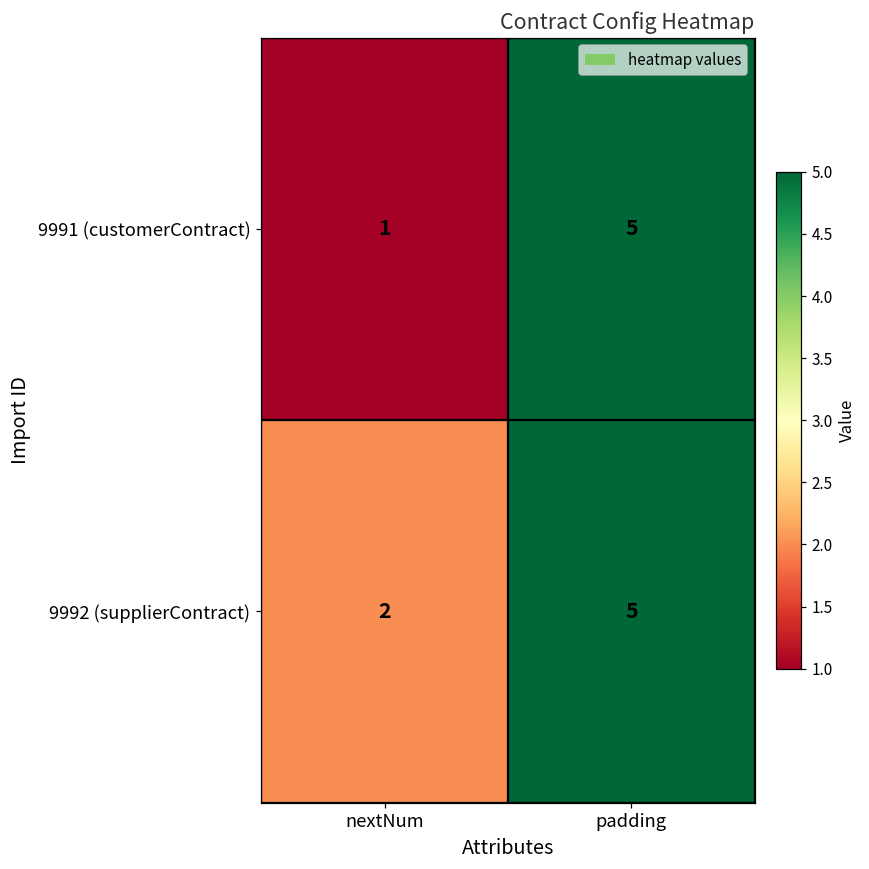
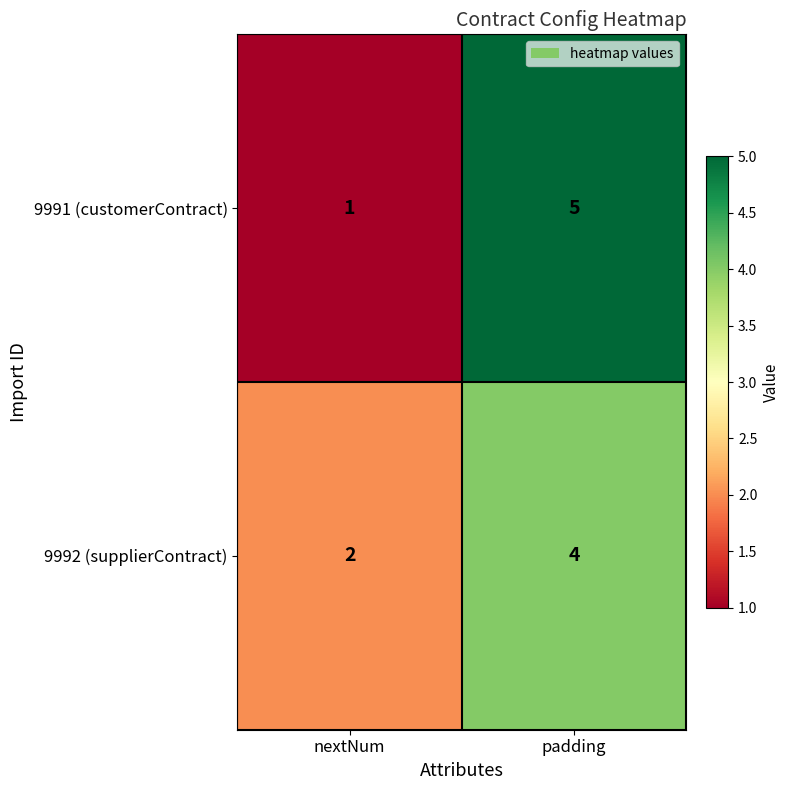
  {
    "9991 (customerContract)": {
      "nextNum": 1,
      "padding": 5
    },
    "9992 (supplierContract)": {
      "nextNum": 2,
-     "padding": 5
+     "padding": 4
    }
  }
